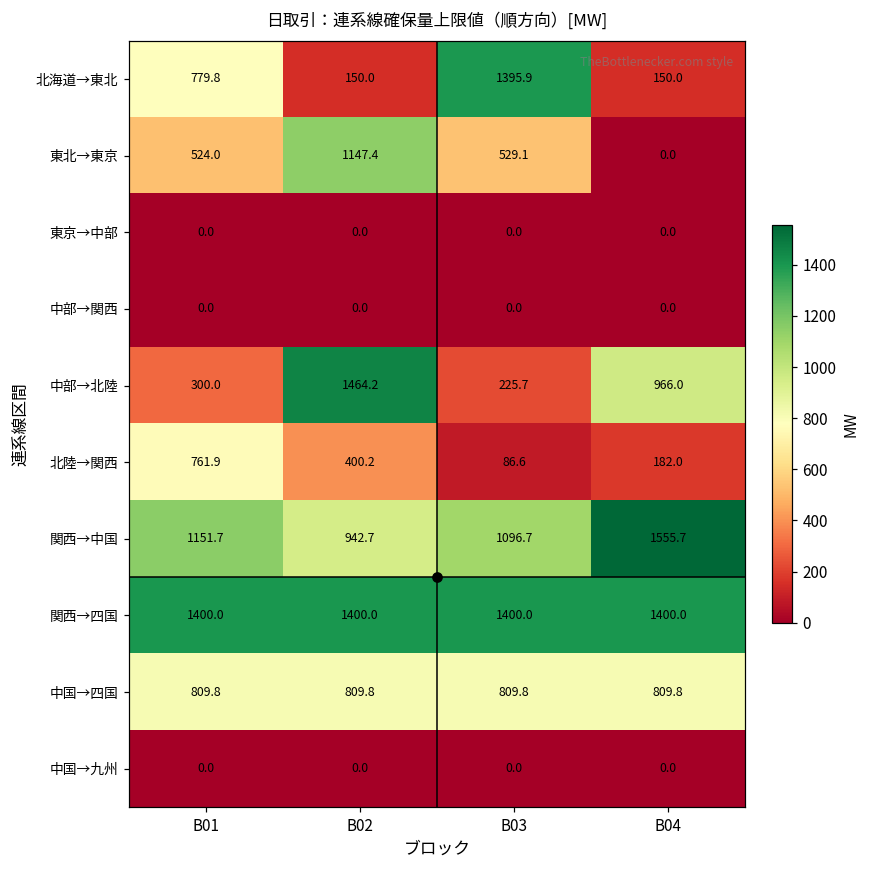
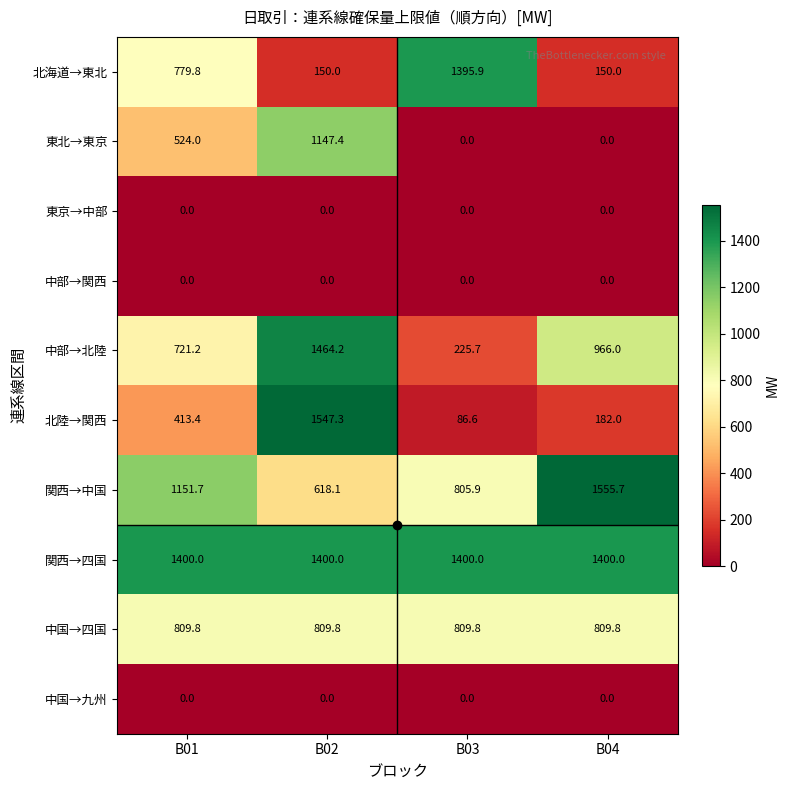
  {
    "北海道→東北": {
      "B01": 779.8,
      "B02": 150.0,
      "B03": 1395.9
    },
    "東北→東京": {
      "B01": 524.0,
      "B02": 1147.4,
-     "B03": 529.1,
+     "B03": 0.0,
      "B04": 0.0
    },
    "東京→中部": {
      "B01": 0.0,
      "B02": 0.0,
      "B03": 0.0,
      "B04": 0.0
    },
    "中部→関西": {
      "B01": 0.0,
      "B02": 0.0,
      "B03": 0.0,
      "B04": 0.0
    },
    "中部→北陸": {
-     "B01": 300.0,
+     "B01": 721.2,
      "B02": 1464.2,
      "B03": 225.7,
      "B04": 966.0
    },
    "北陸→関西": {
-     "B01": 761.9,
-     "B02": 400.2,
+     "B01": 413.4,
+     "B02": 1547.3,
      "B03": 86.6,
      "B04": 182.0
    },
    "関西→中国": {
      "B01": 1151.7,
-     "B02": 942.7,
-     "B03": 1096.7,
+     "B02": 618.1,
+     "B03": 805.9,
      "B04": 1555.7
    },
    "関西→四国": {
      "B01": 1400.0,
      "B02": 1400.0,
      "B03": 1400.0,
      "B04": 1400.0
    },
    "中国→四国": {
      "B01": 809.8,
      "B02": 809.8,
      "B03": 809.8,
      "B04": 809.8
    },
    "中国→九州": {
      "B01": 0.0,
      "B02": 0.0,
      "B03": 0.0,
      "B04": 0.0
    }
  }
